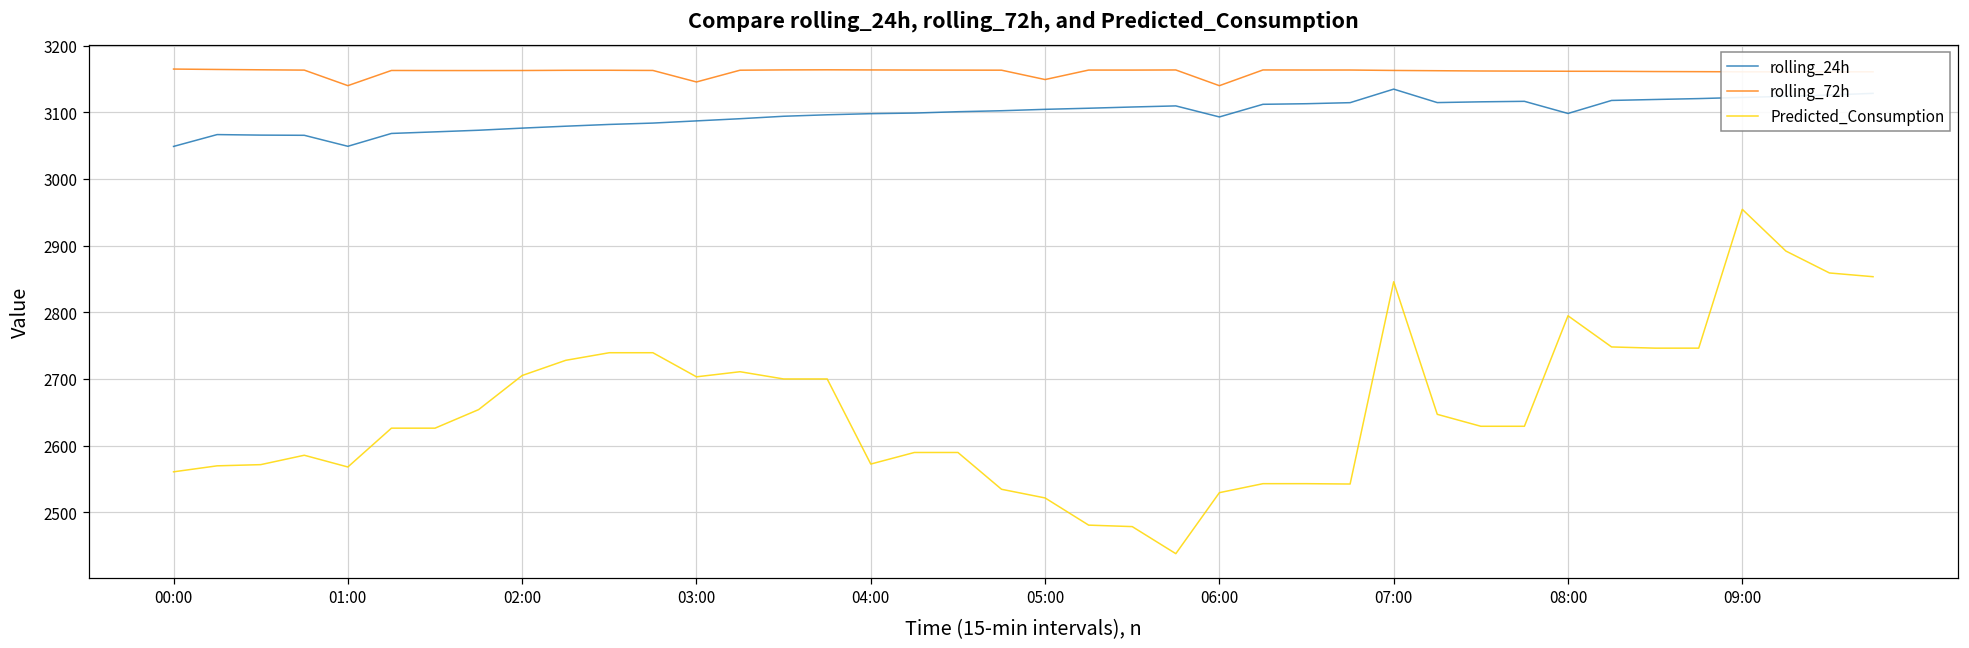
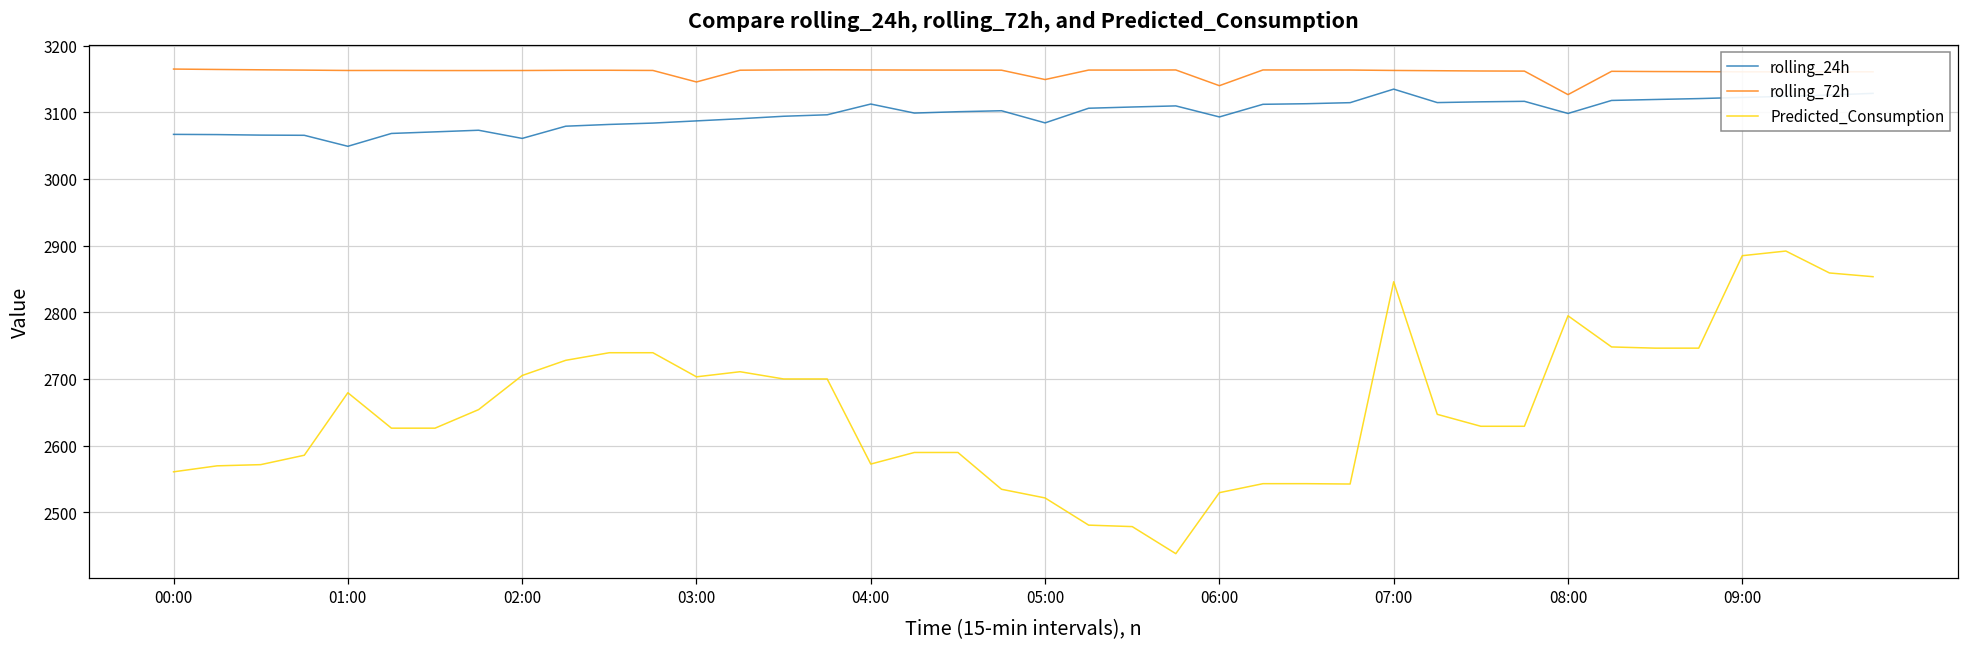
  {
    "rolling_24h": {
-     "00:00": 3050,
+     "00:00": 3070,
      "01:00": 3050,
-     "02:00": 3080,
+     "02:00": 3060,
      "03:00": 3090,
-     "04:00": 3100,
-     "05:00": 3100,
+     "04:00": 3110,
+     "05:00": 3080,
      "06:00": 3090,
      "07:00": 3130,
      "08:00": 3100
    },
    "rolling_72h": {
      "00:00": 3160,
-     "01:00": 3140,
+     "01:00": 3160,
      "02:00": 3160,
      "03:00": 3150,
      "04:00": 3160,
      "05:00": 3150,
      "06:00": 3140,
      "07:00": 3160,
-     "08:00": 3160
+     "08:00": 3130
    },
    "Predicted_Consumption": {
      "00:00": 2560,
-     "01:00": 2570,
+     "01:00": 2680,
      "02:00": 2710,
      "03:00": 2700,
      "04:00": 2570,
      "05:00": 2520,
      "06:00": 2530,
      "07:00": 2850,
      "08:00": 2790,
-     "09:00": 2950
+     "09:00": 2880
    }
  }
